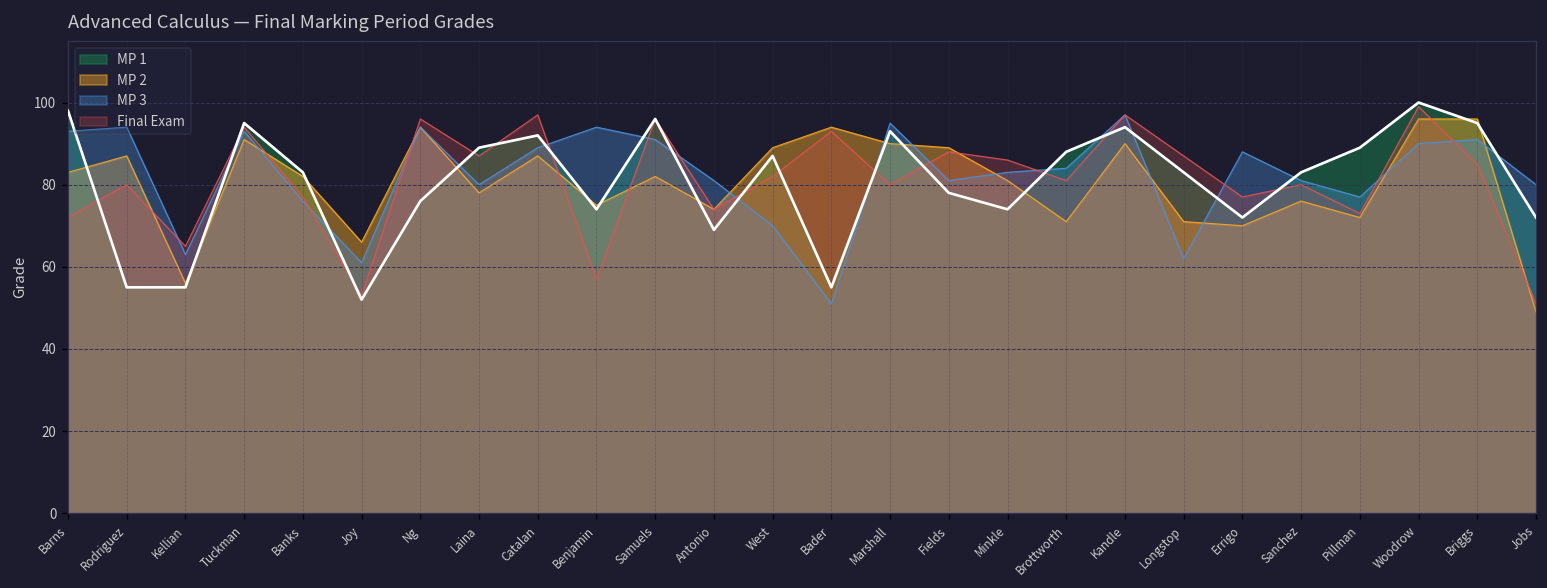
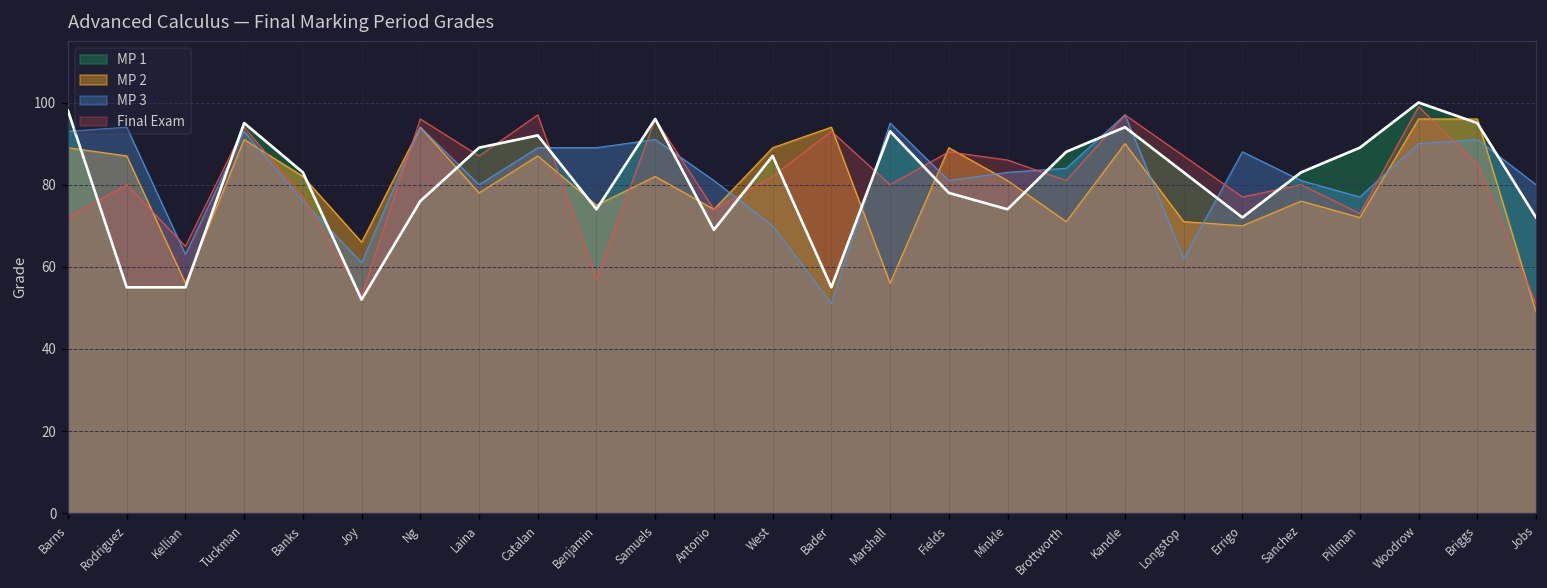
  {
    "MP 1": {
      "Barns": 98,
      "Rodriguez": 55,
      "Kellian": 55,
      "Tuckman": 95,
      "Banks": 83,
      "Joy": 52,
      "Ng": 76,
      "Laina": 89,
      "Catalan": 92,
      "Benjamin": 74,
      "Antonio": 69,
      "West": 87,
      "Bader": 55,
      "Marshall": 93,
      "Fields": 78,
      "Minkle": 74,
      "Brottworth": 88,
      "Kandle": 94,
      "Longstop": 83,
      "Errigo": 72,
      "Sanchez": 83,
      "Pillman": 89,
      "Woodrow": 100,
      "Briggs": 95,
      "Jobs": 72
    },
    "MP 2": {
-     "Barns": 83,
+     "Barns": 89,
      "Rodriguez": 87,
      "Kellian": 56,
      "Tuckman": 91,
      "Banks": 82,
      "Joy": 66,
      "Laina": 78,
      "Catalan": 87,
      "Benjamin": 75,
      "Samuels": 82,
      "West": 89,
      "Bader": 94,
-     "Marshall": 90,
+     "Marshall": 56,
      "Fields": 89,
      "Minkle": 81,
      "Brottworth": 71,
      "Kandle": 90,
      "Longstop": 71,
      "Errigo": 70,
      "Sanchez": 76,
      "Pillman": 72,
      "Woodrow": 96,
      "Briggs": 96,
      "Jobs": 49
    },
    "MP 3": {
      "Barns": 93,
      "Rodriguez": 94,
      "Kellian": 63,
      "Tuckman": 93,
      "Banks": 76,
      "Joy": 61,
      "Laina": 80,
      "Catalan": 89,
-     "Benjamin": 94,
+     "Benjamin": 89,
      "Samuels": 91,
      "Antonio": 81,
      "West": 70,
      "Bader": 51,
      "Marshall": 95,
      "Fields": 81,
      "Minkle": 83,
      "Brottworth": 84,
      "Longstop": 62,
      "Errigo": 88,
      "Sanchez": 81,
      "Pillman": 77,
      "Woodrow": 90,
      "Briggs": 91,
      "Jobs": 80
    },
    "Final Exam": {
      "Barns": 72,
      "Rodriguez": 80,
      "Kellian": 65,
      "Tuckman": 94,
      "Banks": 77,
      "Joy": 53,
      "Ng": 96,
      "Laina": 87,
      "Catalan": 97,
      "Benjamin": 57,
      "West": 82,
      "Bader": 93,
      "Marshall": 80,
      "Fields": 88,
      "Minkle": 86,
      "Brottworth": 81,
      "Longstop": 87,
      "Errigo": 77,
      "Sanchez": 80,
      "Pillman": 73,
      "Woodrow": 99,
      "Briggs": 85,
      "Jobs": 51
    }
  }
